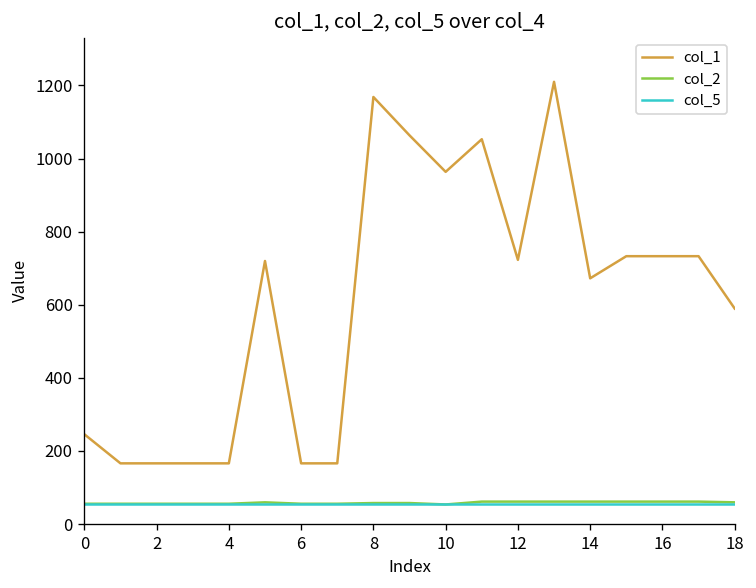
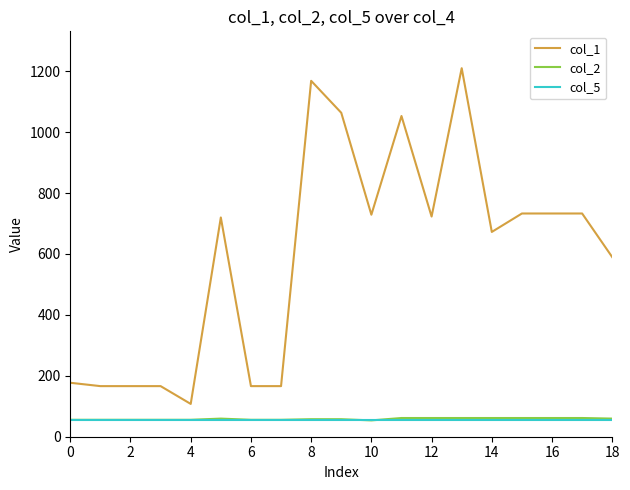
  {
    "col_1": {
-     "0": 250,
+     "0": 180,
      "2": 170,
-     "4": 170,
+     "4": 110,
      "6": 170,
      "8": 1170,
-     "10": 960,
+     "10": 730,
      "12": 720,
      "14": 670,
      "16": 730,
      "18": 590
    }
  }
